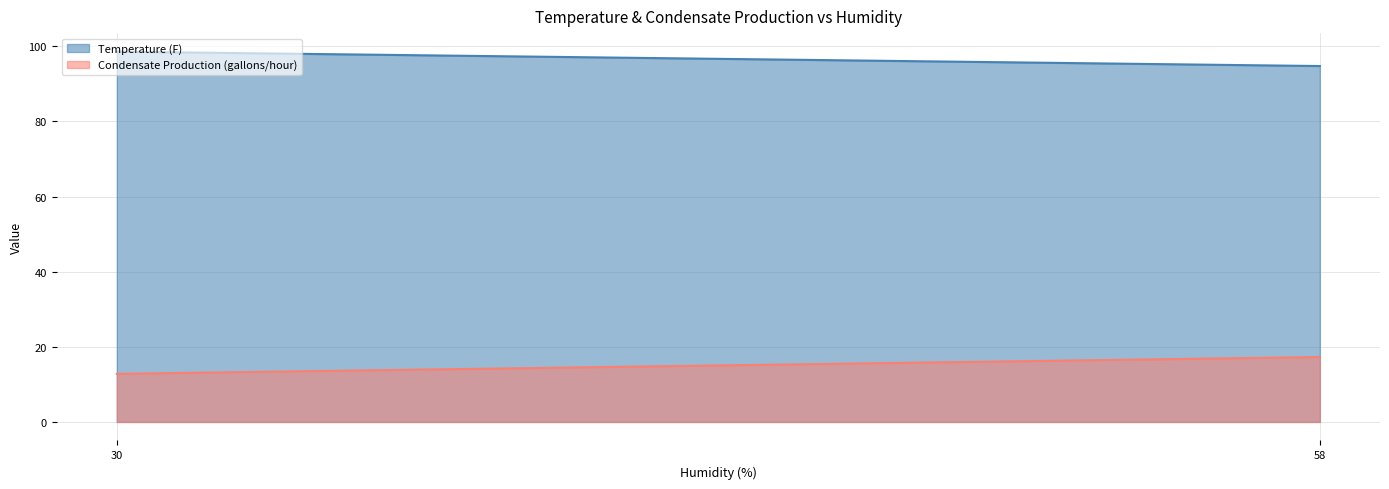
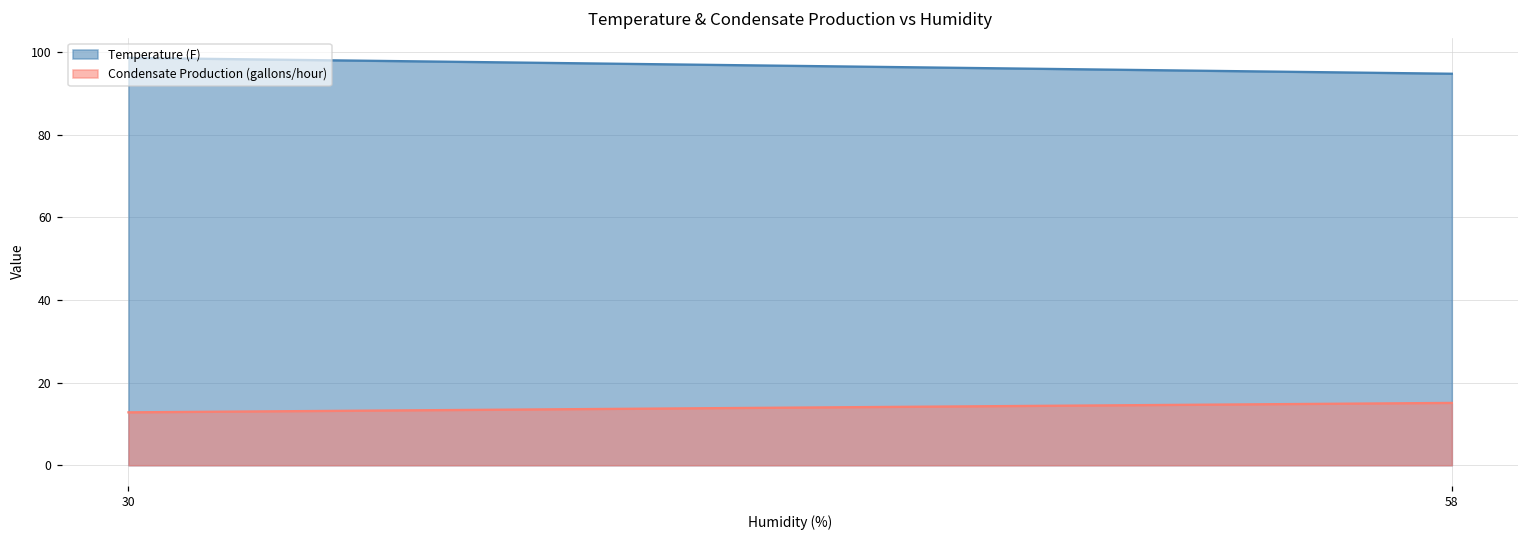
  {
    "Temperature (F)": {
      "58": 95
    },
    "Condensate Production (gallons/hour)": {
      "30": 13,
-     "58": 17
+     "58": 15
    }
  }
